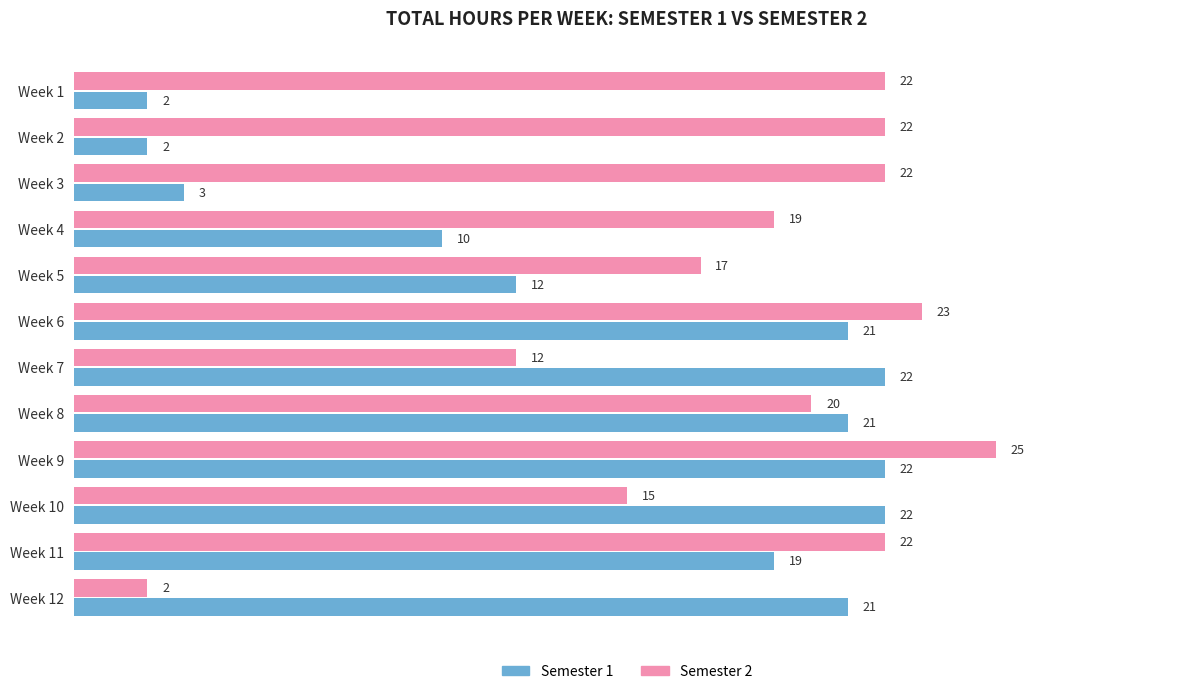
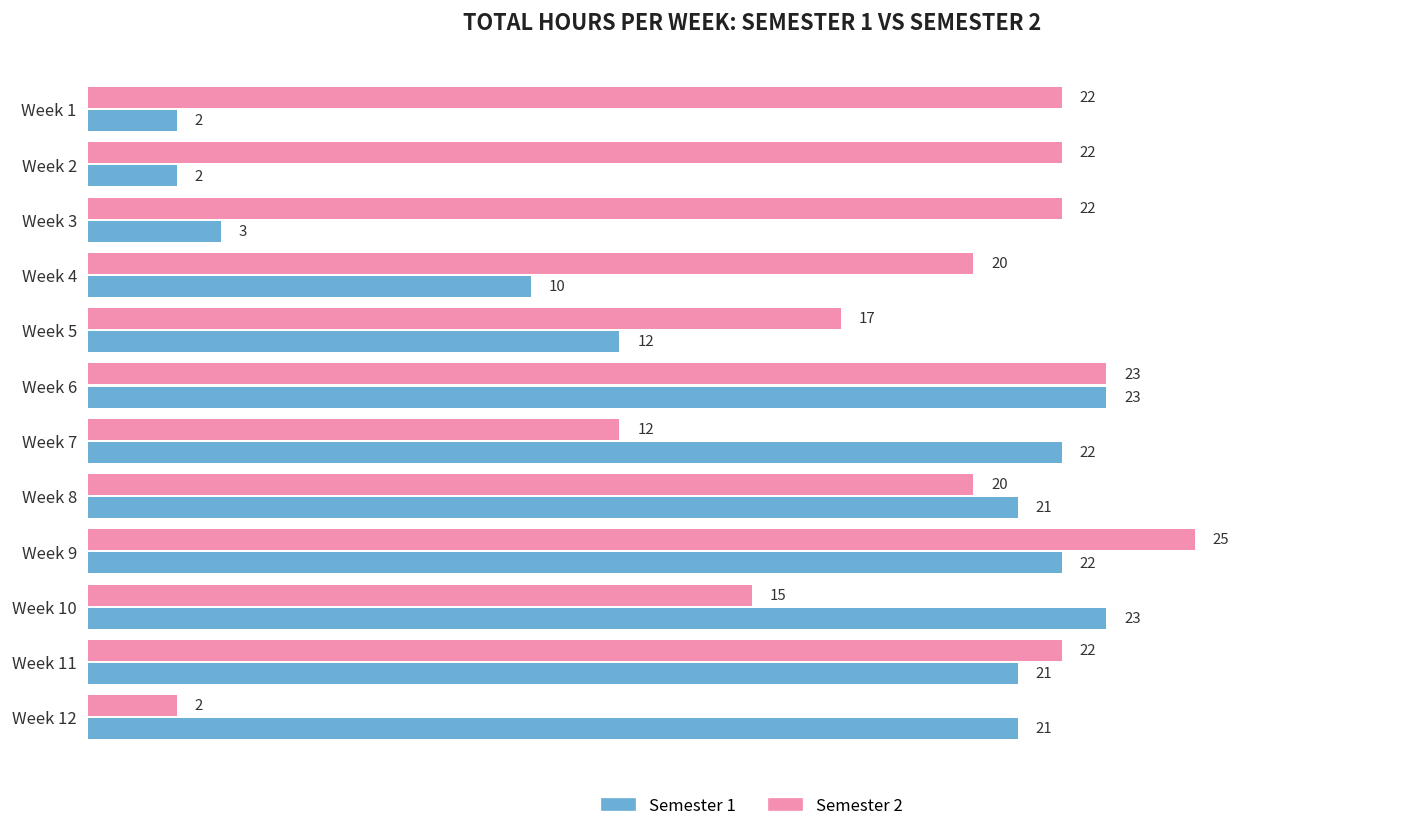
  {
    "Semester 1": {
      "Week 1": 2,
      "Week 2": 2,
      "Week 3": 3,
      "Week 4": 10,
      "Week 5": 12,
-     "Week 6": 21,
+     "Week 6": 23,
      "Week 7": 22,
      "Week 8": 21,
      "Week 9": 22,
-     "Week 10": 22,
-     "Week 11": 19,
+     "Week 10": 23,
+     "Week 11": 21,
      "Week 12": 21
    },
    "Semester 2": {
      "Week 1": 22,
      "Week 2": 22,
      "Week 3": 22,
-     "Week 4": 19,
+     "Week 4": 20,
      "Week 5": 17,
      "Week 6": 23,
      "Week 7": 12,
      "Week 8": 20,
      "Week 9": 25,
      "Week 10": 15,
      "Week 11": 22,
      "Week 12": 2
    }
  }
